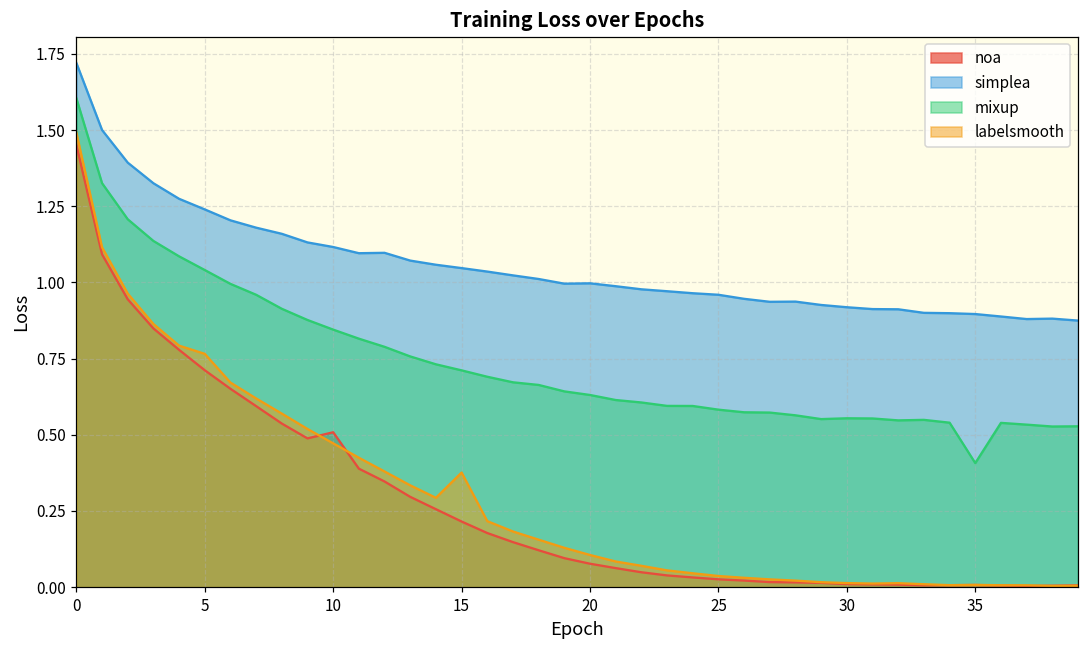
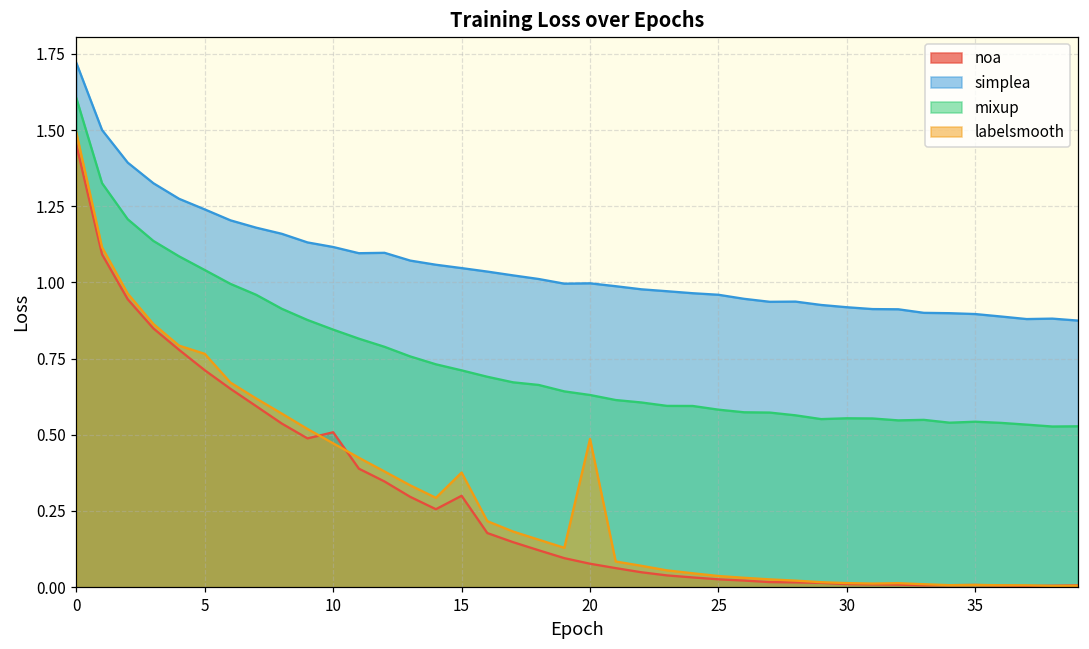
  {
    "noa": {
      "0": 1.45,
      "5": 0.71,
      "10": 0.51,
-     "15": 0.22,
+     "15": 0.30,
      "20": 0.08,
      "25": 0.03
    },
    "simplea": {
      "0": 1.72,
      "5": 1.24,
      "10": 1.12,
      "15": 1.05,
      "20": 1.00,
      "25": 0.96,
      "30": 0.92,
      "35": 0.90
    },
    "mixup": {
      "0": 1.60,
      "5": 1.04,
      "10": 0.84,
      "15": 0.71,
      "20": 0.63,
      "25": 0.58,
      "30": 0.55,
-     "35": 0.41
+     "35": 0.54
    },
    "labelsmooth": {
      "0": 1.49,
      "5": 0.77,
      "10": 0.47,
      "15": 0.38,
-     "20": 0.11,
+     "20": 0.49,
      "25": 0.04
    }
  }
